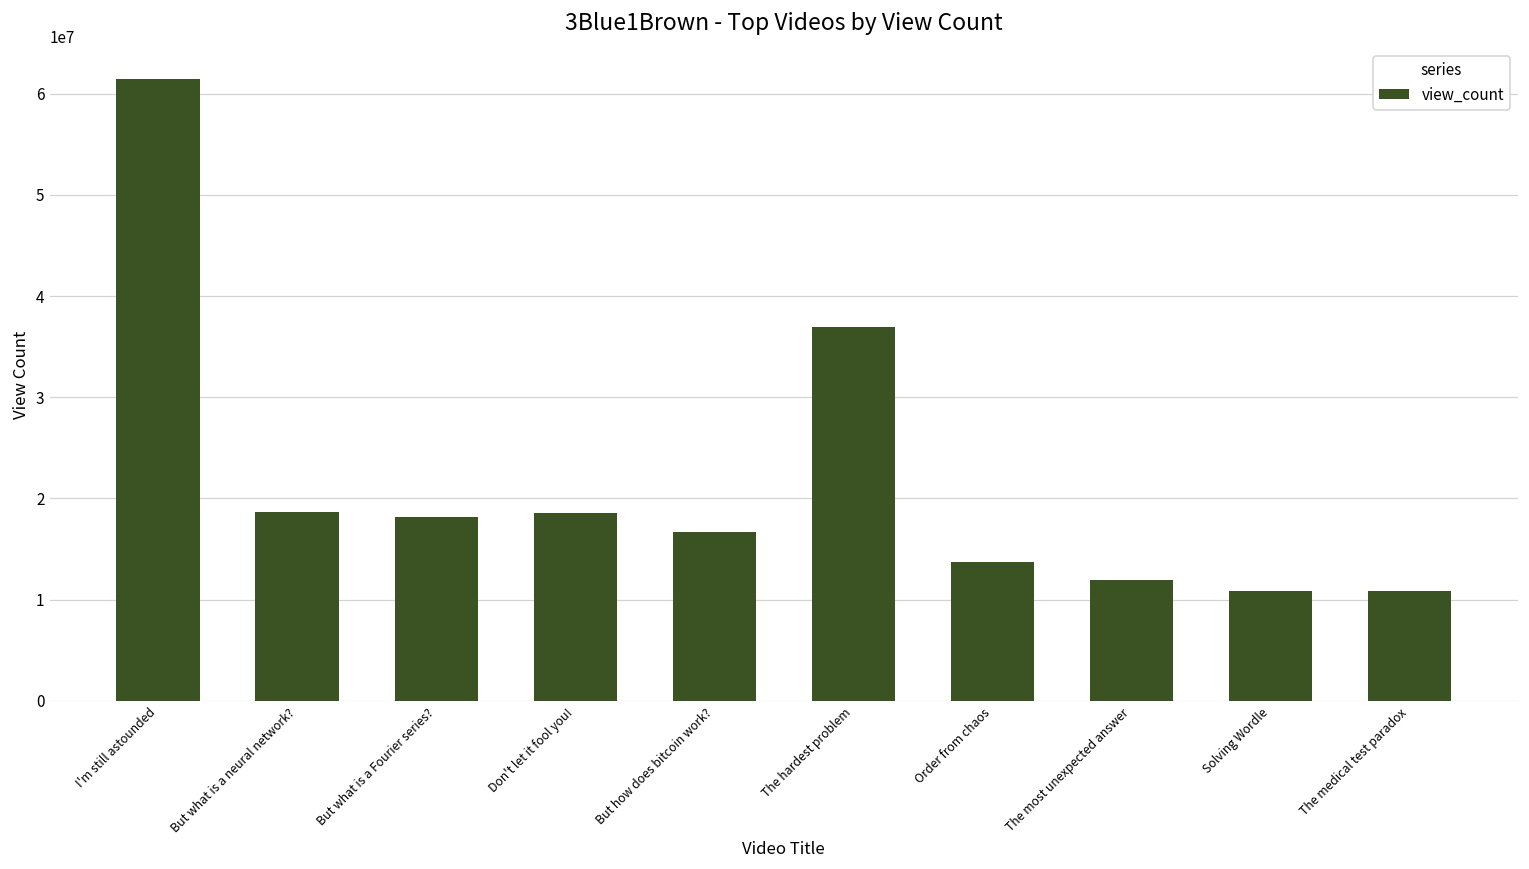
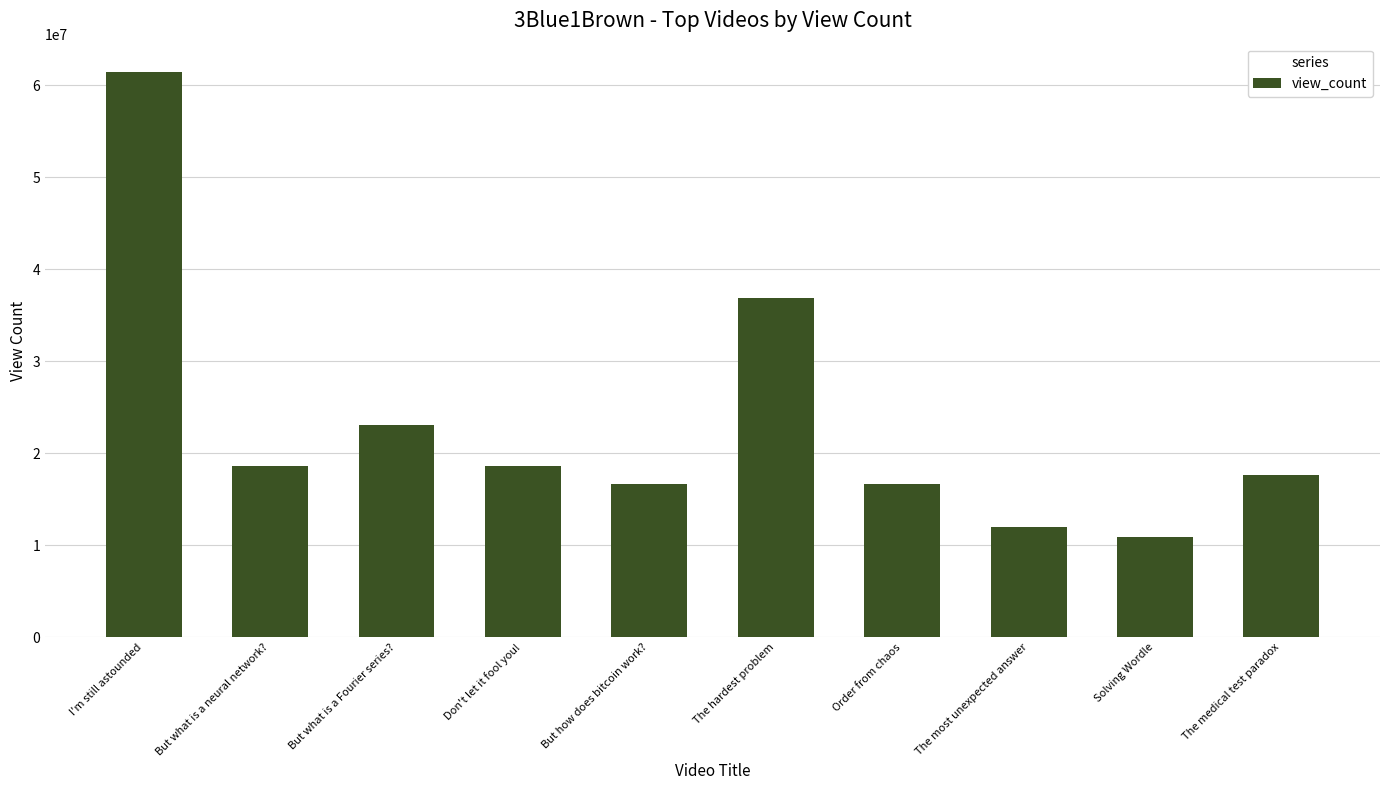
  {
    "I'm still astounded": 61000000,
    "But what is a neural network?": 19000000,
-   "But what is a Fourier series?": 18000000,
+   "But what is a Fourier series?": 23000000,
    "Don't let it fool you!": 19000000,
    "But how does bitcoin work?": 17000000,
    "The hardest problem": 37000000,
-   "Order from chaos": 14000000,
+   "Order from chaos": 17000000,
    "The most unexpected answer": 12000000,
    "Solving Wordle": 11000000,
-   "The medical test paradox": 11000000
+   "The medical test paradox": 18000000
  }
